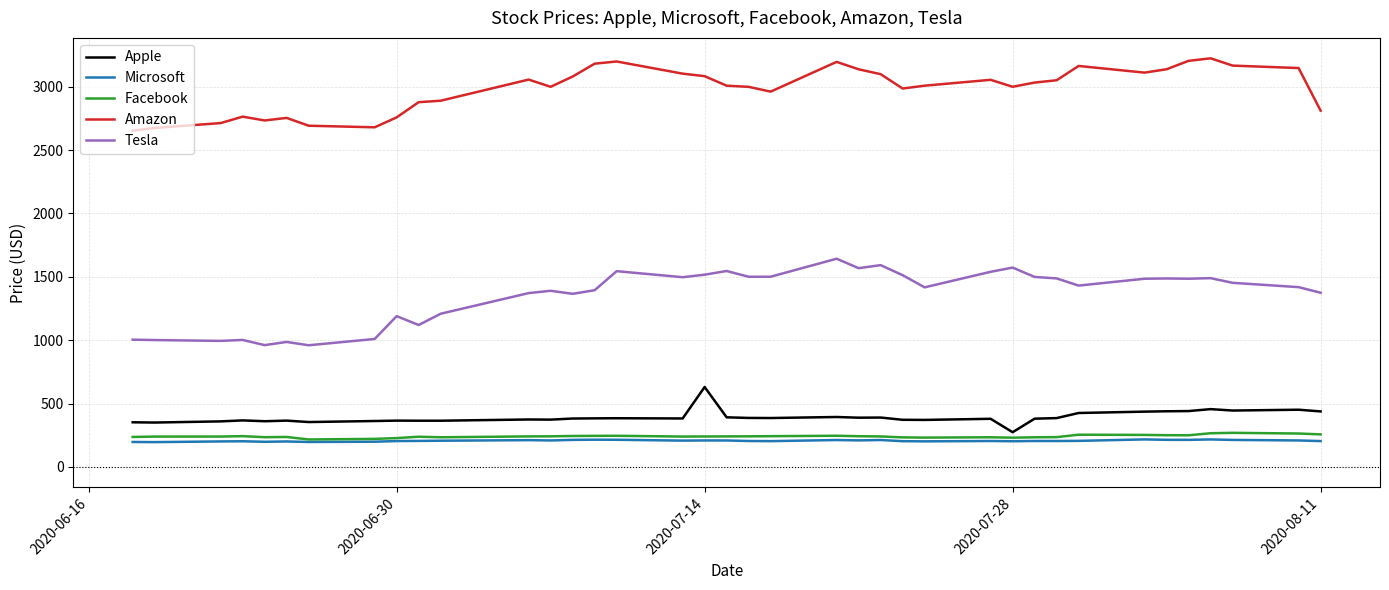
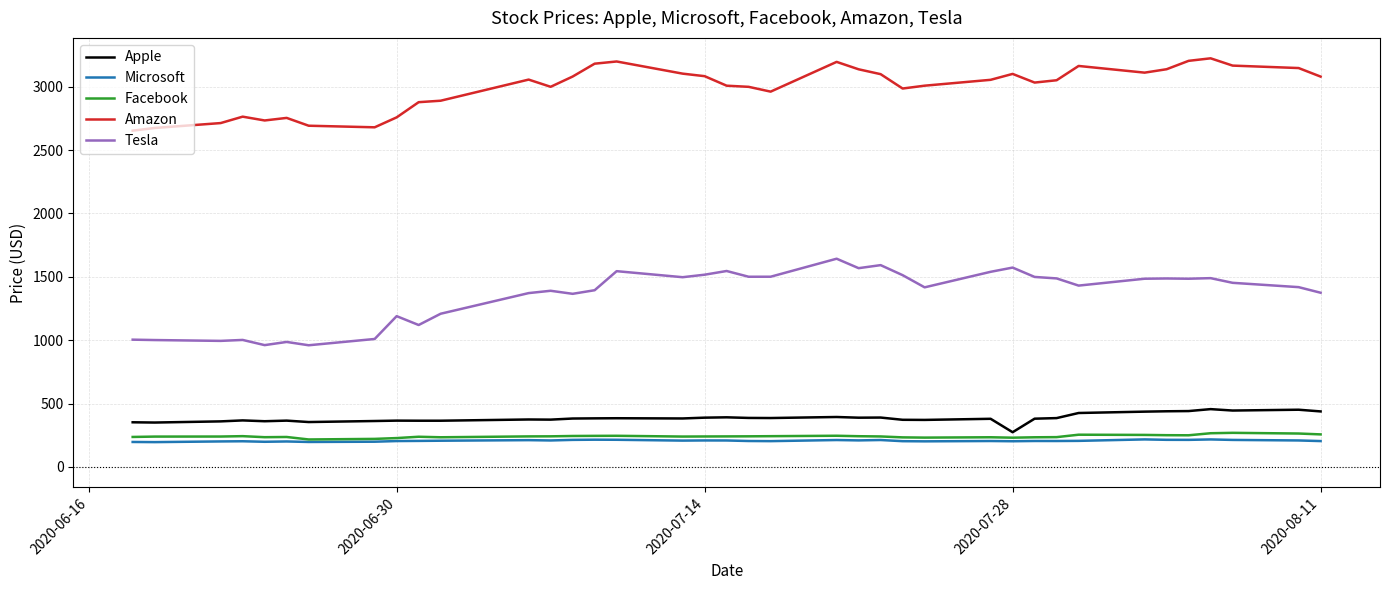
  {
    "Apple": {
      "2020-06-30": 360,
-     "2020-07-14": 630,
+     "2020-07-14": 390,
      "2020-07-28": 270,
      "2020-08-11": 440
    },
    "Microsoft": {
      "2020-06-30": 200,
      "2020-07-14": 210,
      "2020-07-28": 200,
      "2020-08-11": 200
    },
    "Facebook": {
      "2020-06-30": 230,
      "2020-07-14": 240,
      "2020-07-28": 230,
      "2020-08-11": 260
    },
    "Amazon": {
      "2020-06-30": 2760,
      "2020-07-14": 3080,
-     "2020-07-28": 3000,
-     "2020-08-11": 2810
+     "2020-07-28": 3100,
+     "2020-08-11": 3080
    },
    "Tesla": {
      "2020-06-30": 1190,
      "2020-07-14": 1520,
      "2020-07-28": 1570,
      "2020-08-11": 1370
    }
  }
